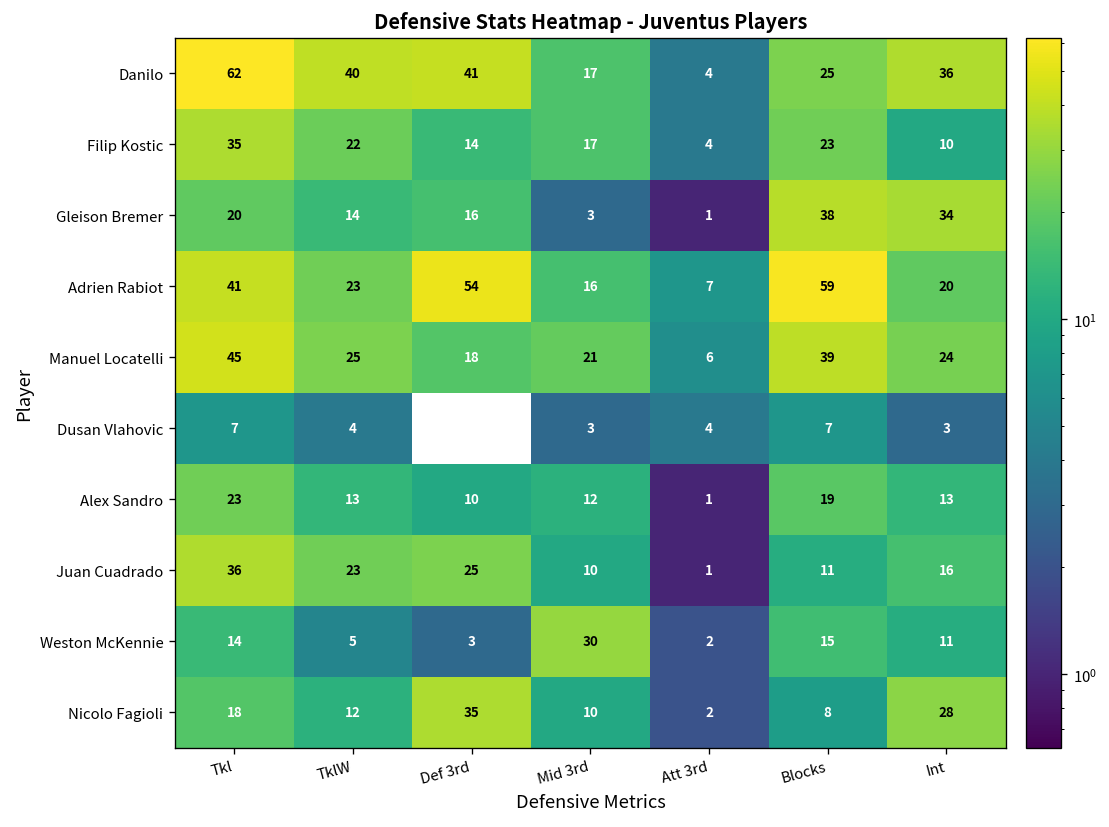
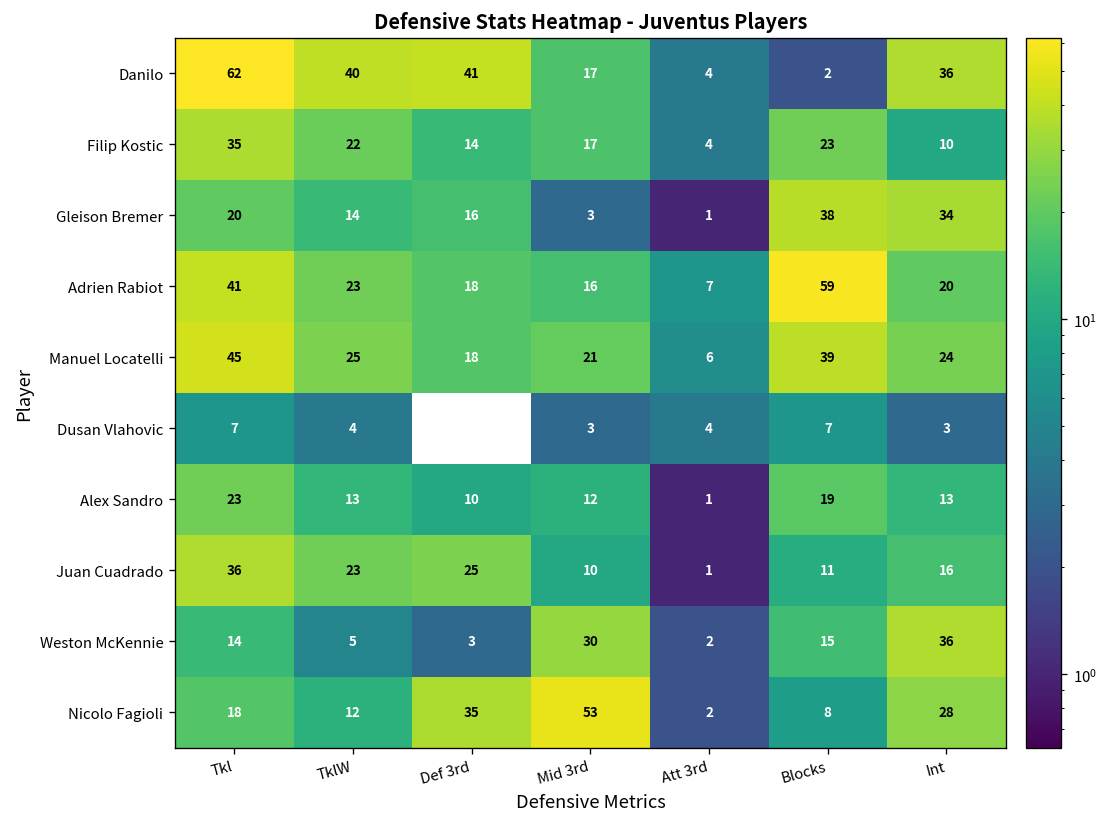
  {
    "Danilo": {
      "Tkl": 62,
      "TklW": 40,
      "Def 3rd": 41,
      "Mid 3rd": 17,
      "Att 3rd": 4,
-     "Blocks": 25,
+     "Blocks": 2,
      "Int": 36
    },
    "Filip Kostic": {
      "Tkl": 35,
      "TklW": 22,
      "Def 3rd": 14,
      "Mid 3rd": 17,
      "Att 3rd": 4,
      "Blocks": 23,
      "Int": 10
    },
    "Gleison Bremer": {
      "Tkl": 20,
      "TklW": 14,
      "Def 3rd": 16,
      "Mid 3rd": 3,
      "Att 3rd": 1,
      "Blocks": 38,
      "Int": 34
    },
    "Adrien Rabiot": {
      "Tkl": 41,
      "TklW": 23,
-     "Def 3rd": 54,
+     "Def 3rd": 18,
      "Mid 3rd": 16,
      "Att 3rd": 7,
      "Blocks": 59,
      "Int": 20
    },
    "Manuel Locatelli": {
      "Tkl": 45,
      "TklW": 25,
      "Def 3rd": 18,
      "Mid 3rd": 21,
      "Att 3rd": 6,
      "Blocks": 39,
      "Int": 24
    },
    "Dusan Vlahovic": {
      "Tkl": 7,
      "TklW": 4,
      "Mid 3rd": 3,
      "Att 3rd": 4,
      "Blocks": 7,
      "Int": 3
    },
    "Alex Sandro": {
      "Tkl": 23,
      "TklW": 13,
      "Def 3rd": 10,
      "Mid 3rd": 12,
      "Att 3rd": 1,
      "Blocks": 19,
      "Int": 13
    },
    "Juan Cuadrado": {
      "Tkl": 36,
      "TklW": 23,
      "Def 3rd": 25,
      "Mid 3rd": 10,
      "Att 3rd": 1,
      "Blocks": 11,
      "Int": 16
    },
    "Weston McKennie": {
      "Tkl": 14,
      "TklW": 5,
      "Def 3rd": 3,
      "Mid 3rd": 30,
      "Att 3rd": 2,
      "Blocks": 15,
-     "Int": 11
+     "Int": 36
    },
    "Nicolo Fagioli": {
      "Tkl": 18,
      "TklW": 12,
      "Def 3rd": 35,
-     "Mid 3rd": 10,
+     "Mid 3rd": 53,
      "Att 3rd": 2,
      "Blocks": 8,
      "Int": 28
    }
  }
